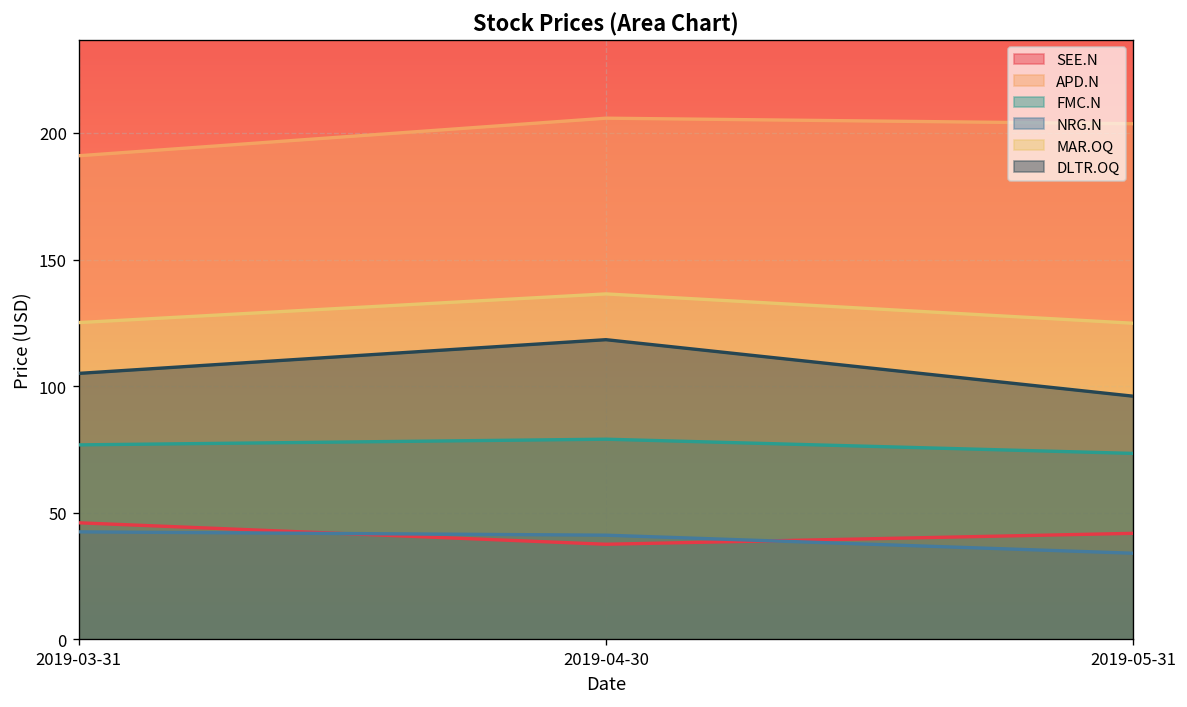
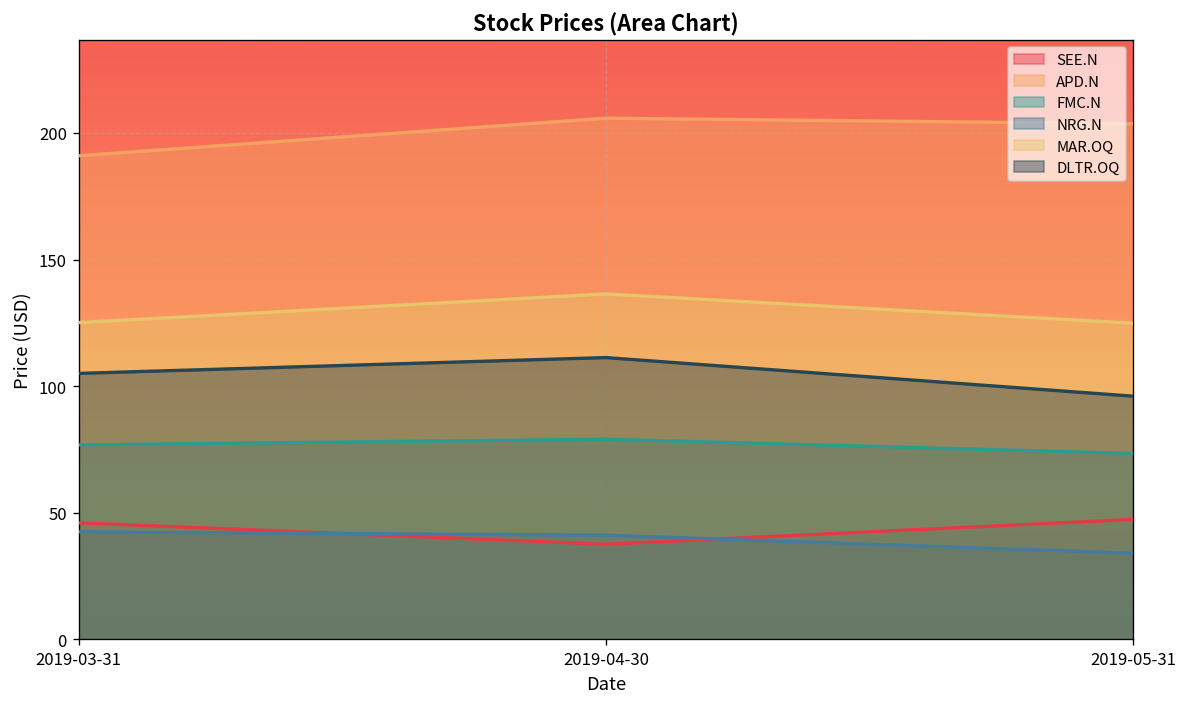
  {
    "SEE.N": {
      "2019-03-31": 46,
      "2019-04-30": 38,
-     "2019-05-31": 42
+     "2019-05-31": 47
    },
    "DLTR.OQ": {
      "2019-03-31": 105,
-     "2019-04-30": 118,
+     "2019-04-30": 111,
      "2019-05-31": 96
    }
  }
